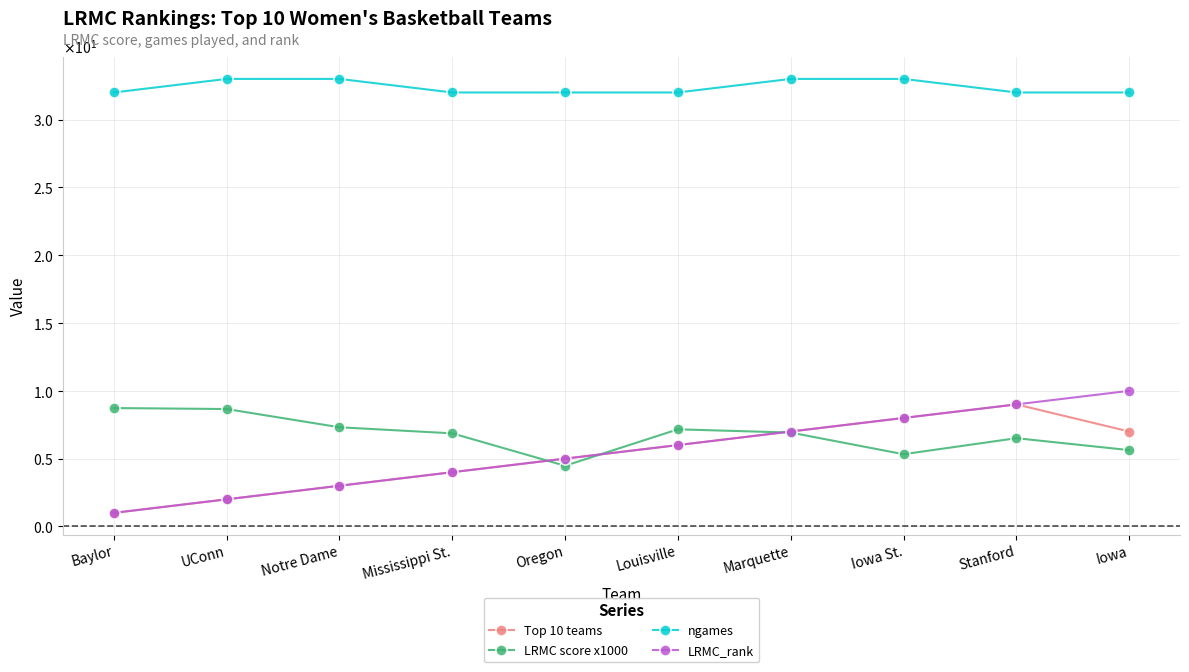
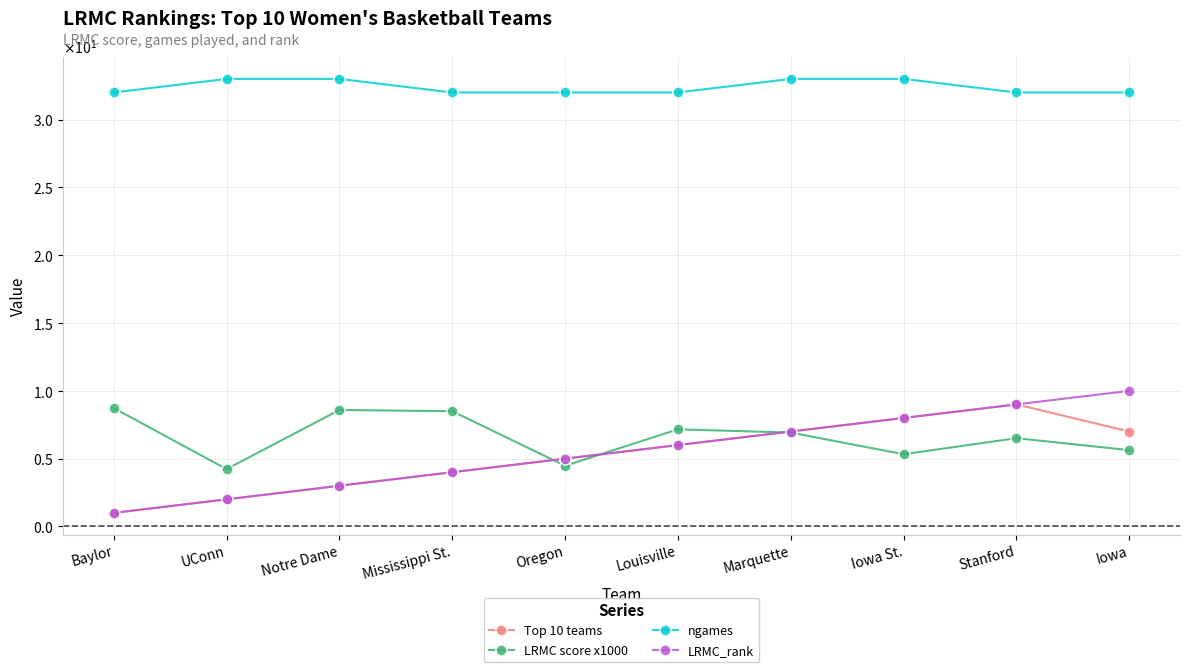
  {
    "Top 10 teams": {
      "Iowa": 7.0
    },
    "LRMC score x1000": {
      "Baylor": 8.7,
-     "UConn": 8.7,
-     "Notre Dame": 7.3,
-     "Mississippi St.": 6.9,
+     "UConn": 4.2,
+     "Notre Dame": 8.6,
+     "Mississippi St.": 8.5,
      "Oregon": 4.5,
      "Louisville": 7.2,
      "Iowa St.": 5.3,
      "Stanford": 6.5,
      "Iowa": 5.6
    },
    "ngames": {
      "Baylor": 32.0,
      "UConn": 33.0,
      "Notre Dame": 33.0,
      "Mississippi St.": 32.0,
      "Oregon": 32.0,
      "Louisville": 32.0,
      "Marquette": 33.0,
      "Iowa St.": 33.0,
      "Stanford": 32.0,
      "Iowa": 32.0
    },
    "LRMC_rank": {
      "Iowa": 10.0
    }
  }
